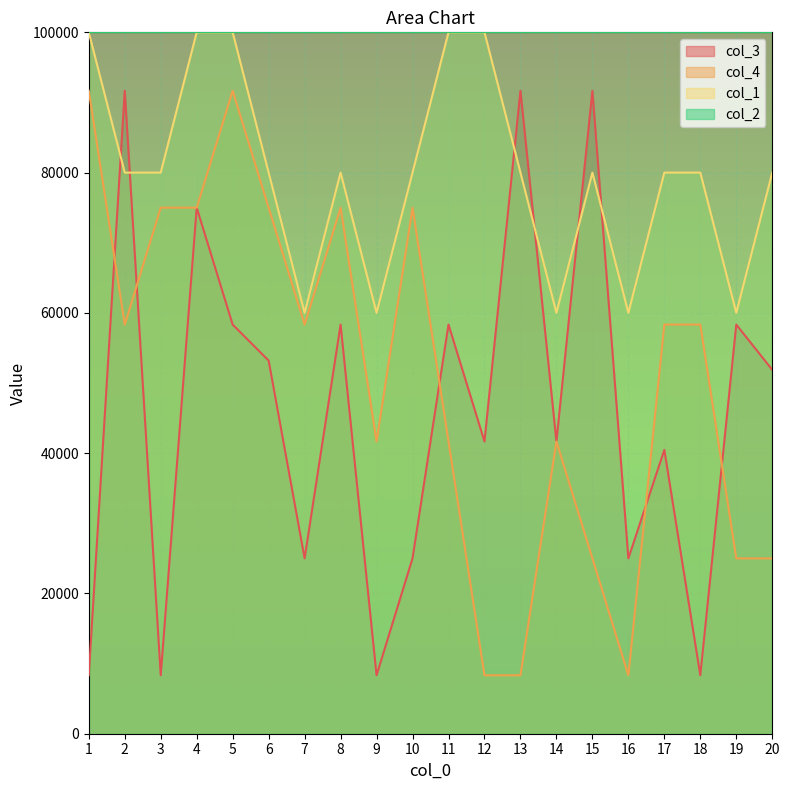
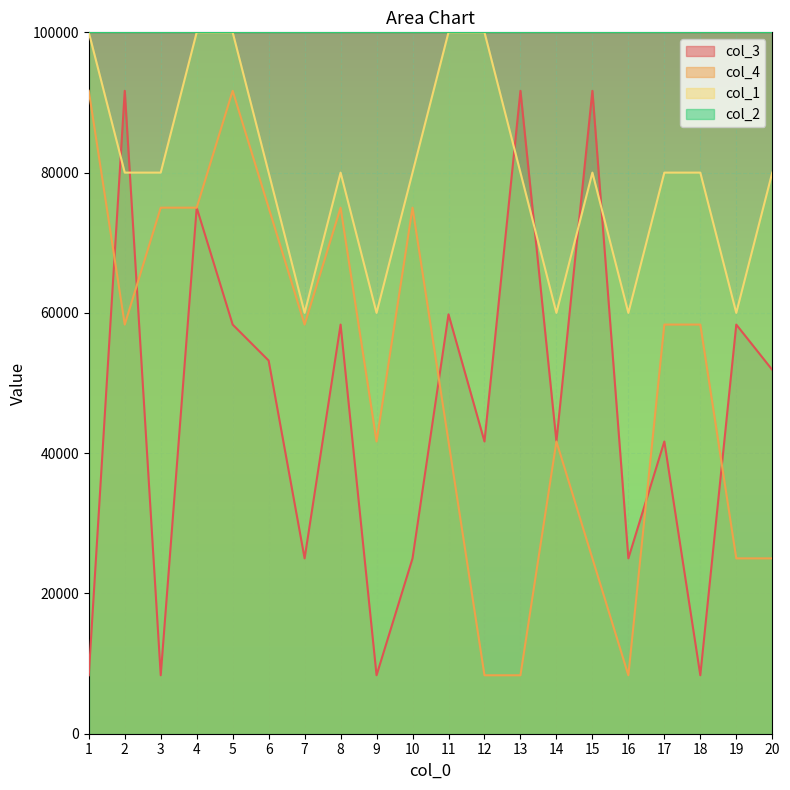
  {
    "col_3": {
      "1": 8000,
      "2": 92000,
      "3": 8000,
      "5": 58000,
      "6": 53000,
      "7": 25000,
      "8": 58000,
      "9": 8000,
      "10": 25000,
-     "11": 58000,
+     "11": 60000,
      "12": 42000,
      "13": 92000,
      "15": 92000,
      "16": 25000,
-     "17": 40000,
+     "17": 42000,
      "18": 8000,
      "19": 58000,
      "20": 52000
    },
    "col_2": {
      "2": 100000,
      "3": 100000,
      "6": 100000,
      "7": 100000,
      "8": 100000,
      "9": 100000,
      "10": 100000,
      "13": 100000,
      "14": 100000,
      "15": 100000,
      "16": 100000,
      "17": 100000,
      "18": 100000,
      "19": 100000,
      "20": 100000
    }
  }
